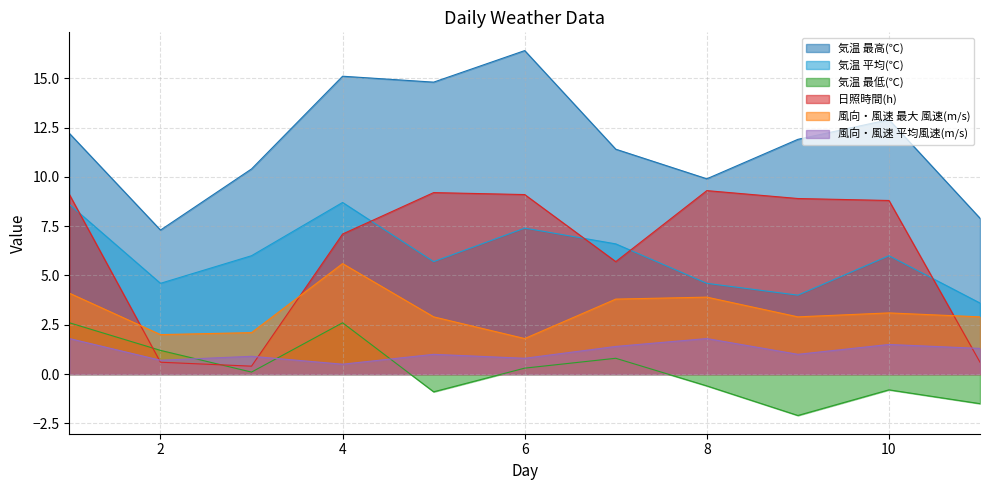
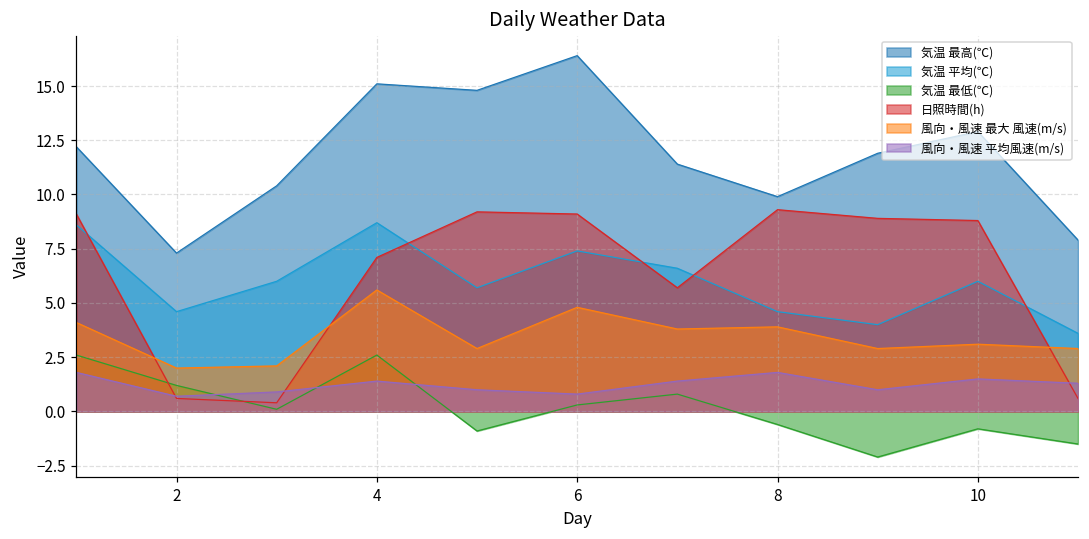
  {
    "日照時間(h)": {
      "4": 7.1,
      "6": 9.1,
      "8": 9.3,
      "10": 8.8
    },
    "風向・風速 最大 風速(m/s)": {
      "2": 2.0,
      "4": 5.6,
-     "6": 1.8,
+     "6": 4.8,
      "8": 3.9,
      "10": 3.1
    },
    "風向・風速 平均風速(m/s)": {
-     "4": 0.5,
+     "4": 1.4,
      "6": 0.8,
      "8": 1.8,
      "10": 1.5
    }
  }
